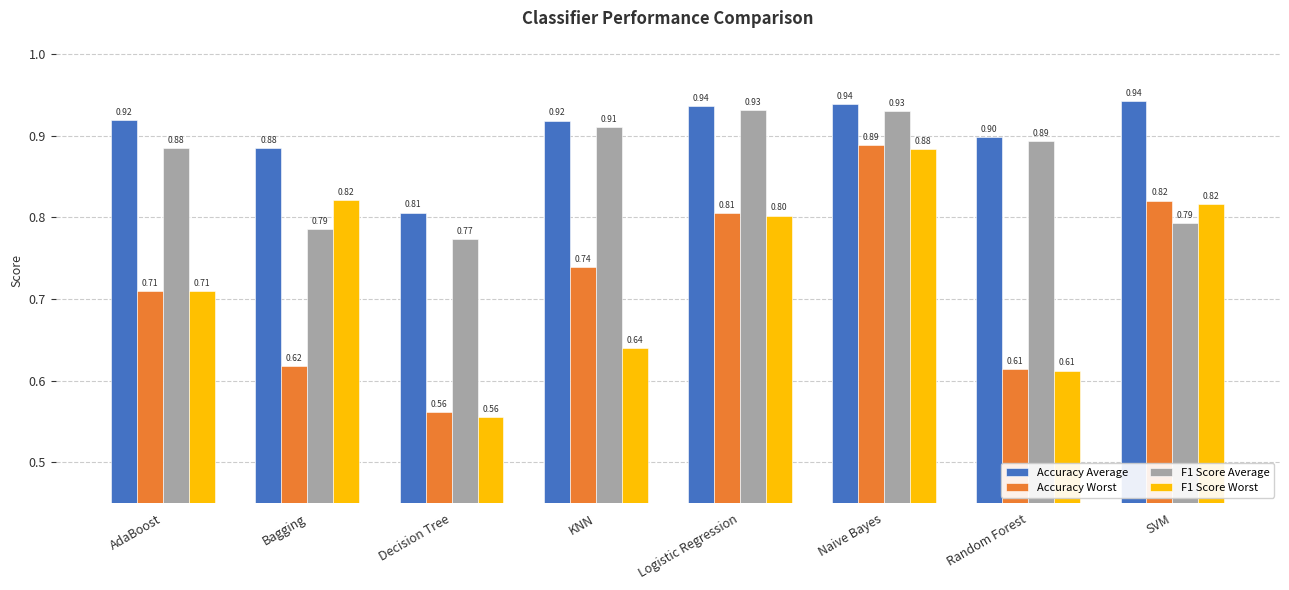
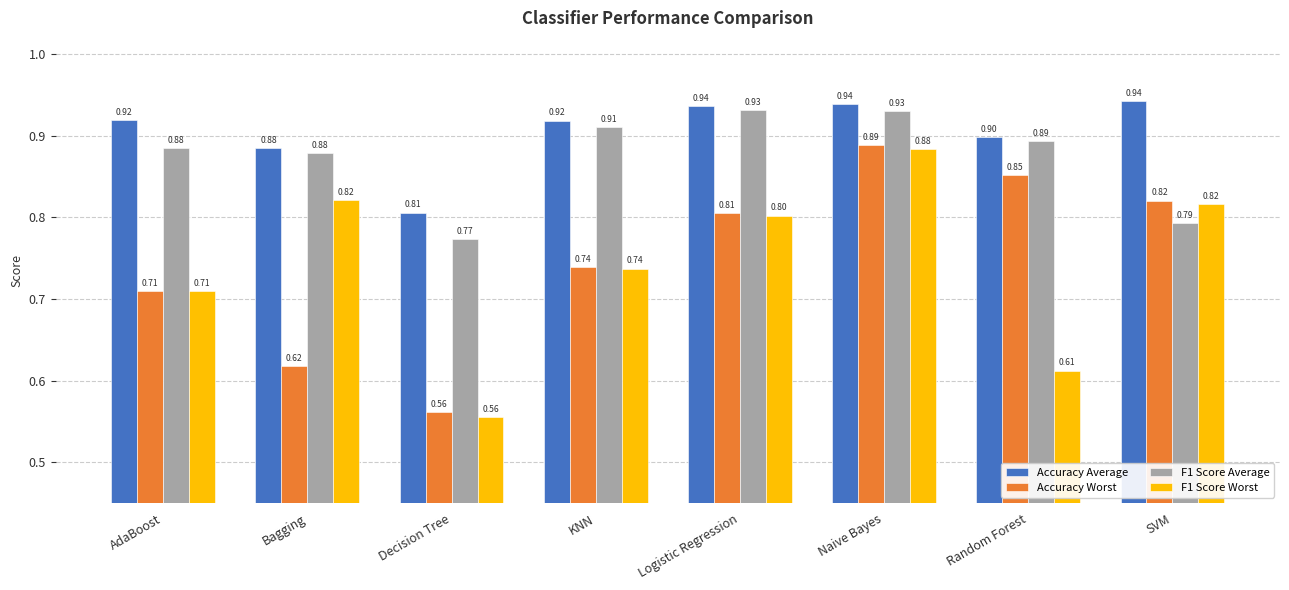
  {
    "Accuracy Average": {
      "AdaBoost": 0.92,
      "Bagging": 0.88,
      "Decision Tree": 0.81,
      "KNN": 0.92,
      "Logistic Regression": 0.94,
      "Naive Bayes": 0.94,
      "Random Forest": 0.90,
      "SVM": 0.94
    },
    "Accuracy Worst": {
      "AdaBoost": 0.71,
      "Bagging": 0.62,
      "Decision Tree": 0.56,
      "KNN": 0.74,
      "Logistic Regression": 0.81,
      "Naive Bayes": 0.89,
-     "Random Forest": 0.61,
+     "Random Forest": 0.85,
      "SVM": 0.82
    },
    "F1 Score Average": {
      "AdaBoost": 0.88,
-     "Bagging": 0.79,
+     "Bagging": 0.88,
      "Decision Tree": 0.77,
      "KNN": 0.91,
      "Logistic Regression": 0.93,
      "Naive Bayes": 0.93,
      "Random Forest": 0.89,
      "SVM": 0.79
    },
    "F1 Score Worst": {
      "AdaBoost": 0.71,
      "Bagging": 0.82,
      "Decision Tree": 0.56,
-     "KNN": 0.64,
+     "KNN": 0.74,
      "Logistic Regression": 0.80,
      "Naive Bayes": 0.88,
      "Random Forest": 0.61,
      "SVM": 0.82
    }
  }
